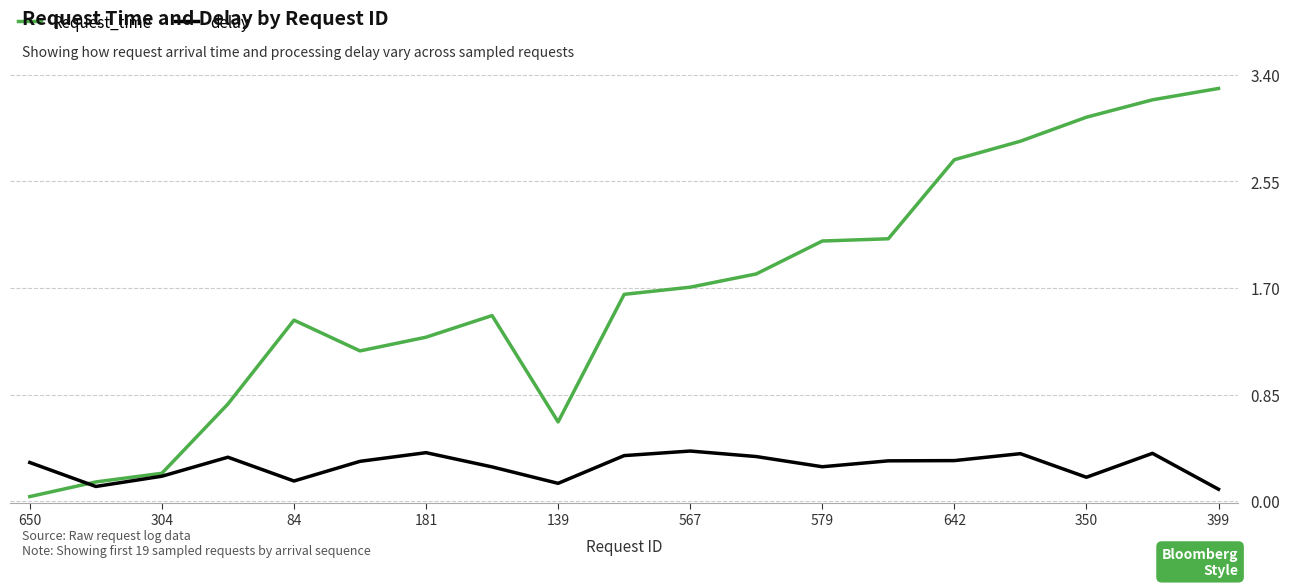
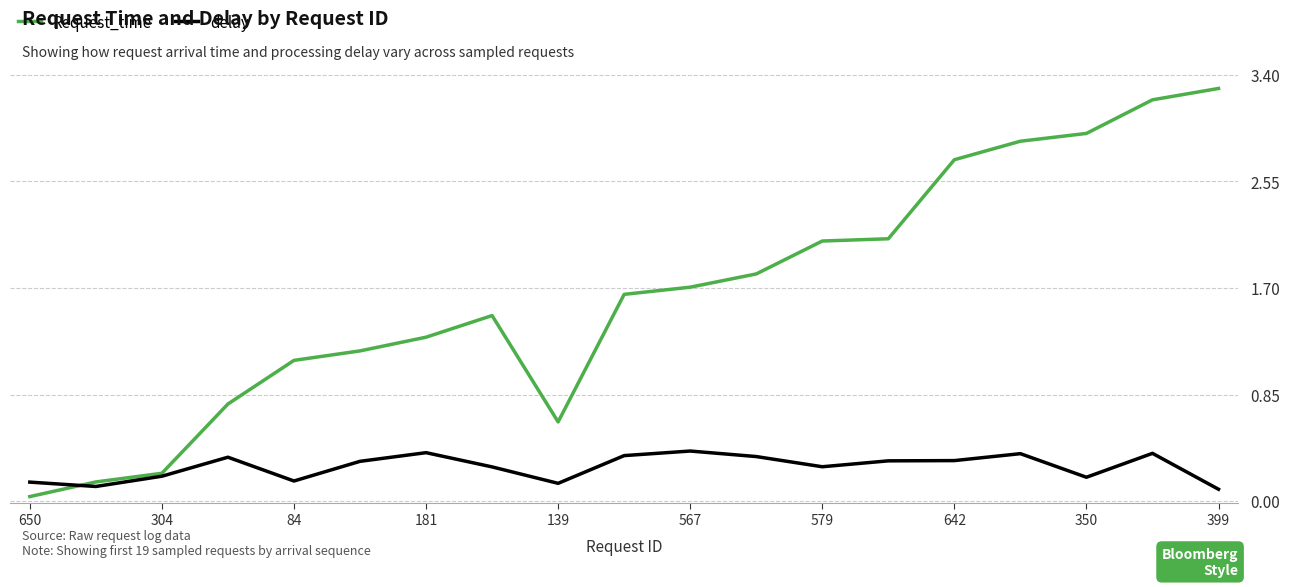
  {
    "Request_time": {
      "650": 0.04,
      "304": 0.22,
-     "84": 1.44,
+     "84": 1.12,
      "181": 1.31,
      "139": 0.63,
      "567": 1.71,
      "579": 2.07,
      "642": 2.72,
-     "350": 3.06,
+     "350": 2.93,
      "399": 3.29
    },
    "delay": {
-     "650": 0.31,
+     "650": 0.15,
      "304": 0.20,
      "84": 0.16,
      "181": 0.39,
      "139": 0.14,
      "567": 0.40,
      "579": 0.27,
      "642": 0.32,
      "350": 0.19,
      "399": 0.09
    }
  }
